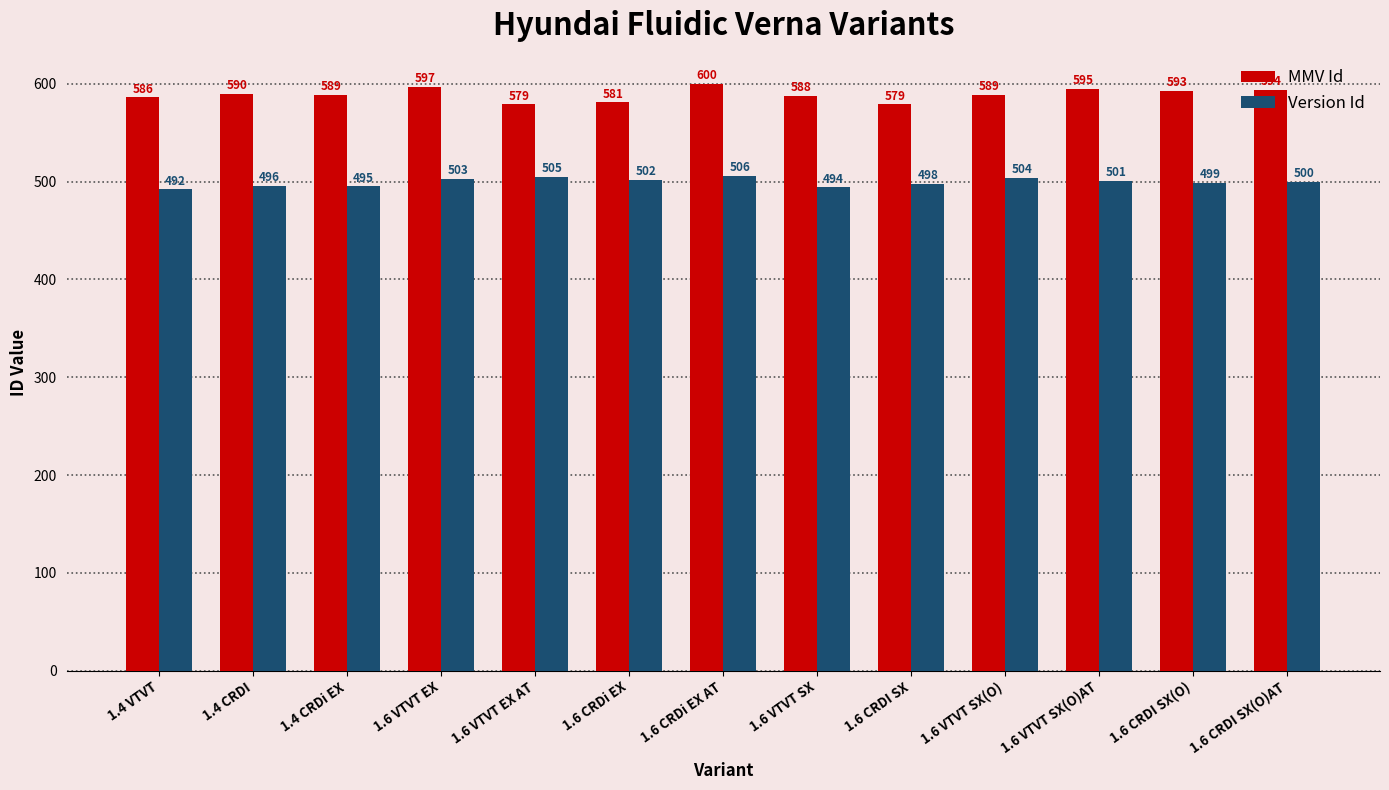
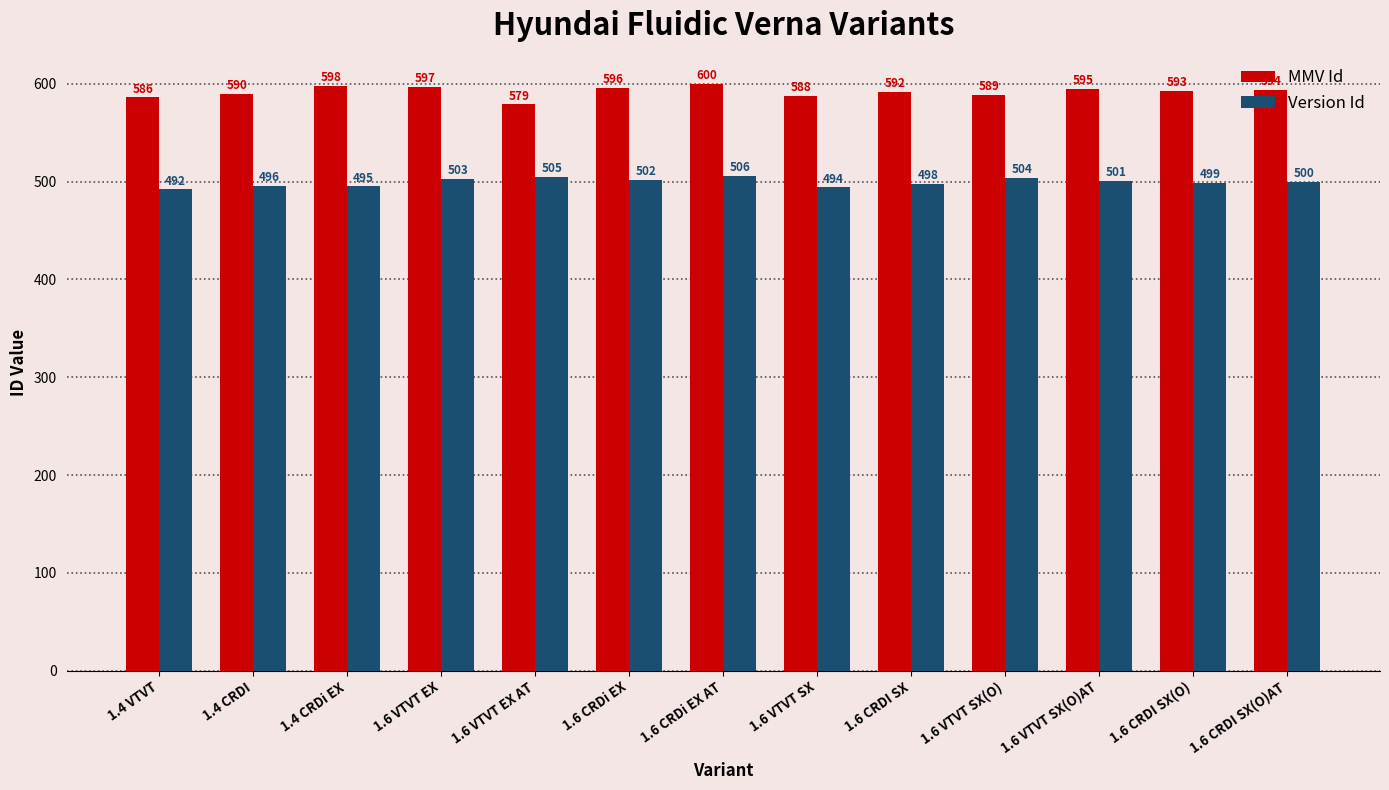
  {
    "MMV Id": {
      "1.4 VTVT": 586,
      "1.4 CRDI": 590,
-     "1.4 CRDi EX": 589,
+     "1.4 CRDi EX": 598,
      "1.6 VTVT EX": 597,
      "1.6 VTVT EX AT": 579,
-     "1.6 CRDi EX": 581,
+     "1.6 CRDi EX": 596,
      "1.6 CRDi EX AT": 600,
      "1.6 VTVT SX": 588,
-     "1.6 CRDI SX": 579,
+     "1.6 CRDI SX": 592,
      "1.6 VTVT SX(O)": 589,
      "1.6 VTVT SX(O)AT": 595,
      "1.6 CRDI SX(O)": 593,
      "1.6 CRDI SX(O)AT": 594
    },
    "Version Id": {
      "1.4 VTVT": 492,
      "1.4 CRDI": 496,
      "1.4 CRDi EX": 495,
      "1.6 VTVT EX": 503,
      "1.6 VTVT EX AT": 505,
      "1.6 CRDi EX": 502,
      "1.6 CRDi EX AT": 506,
      "1.6 VTVT SX": 494,
      "1.6 CRDI SX": 498,
      "1.6 VTVT SX(O)": 504,
      "1.6 VTVT SX(O)AT": 501,
      "1.6 CRDI SX(O)": 499,
      "1.6 CRDI SX(O)AT": 500
    }
  }
